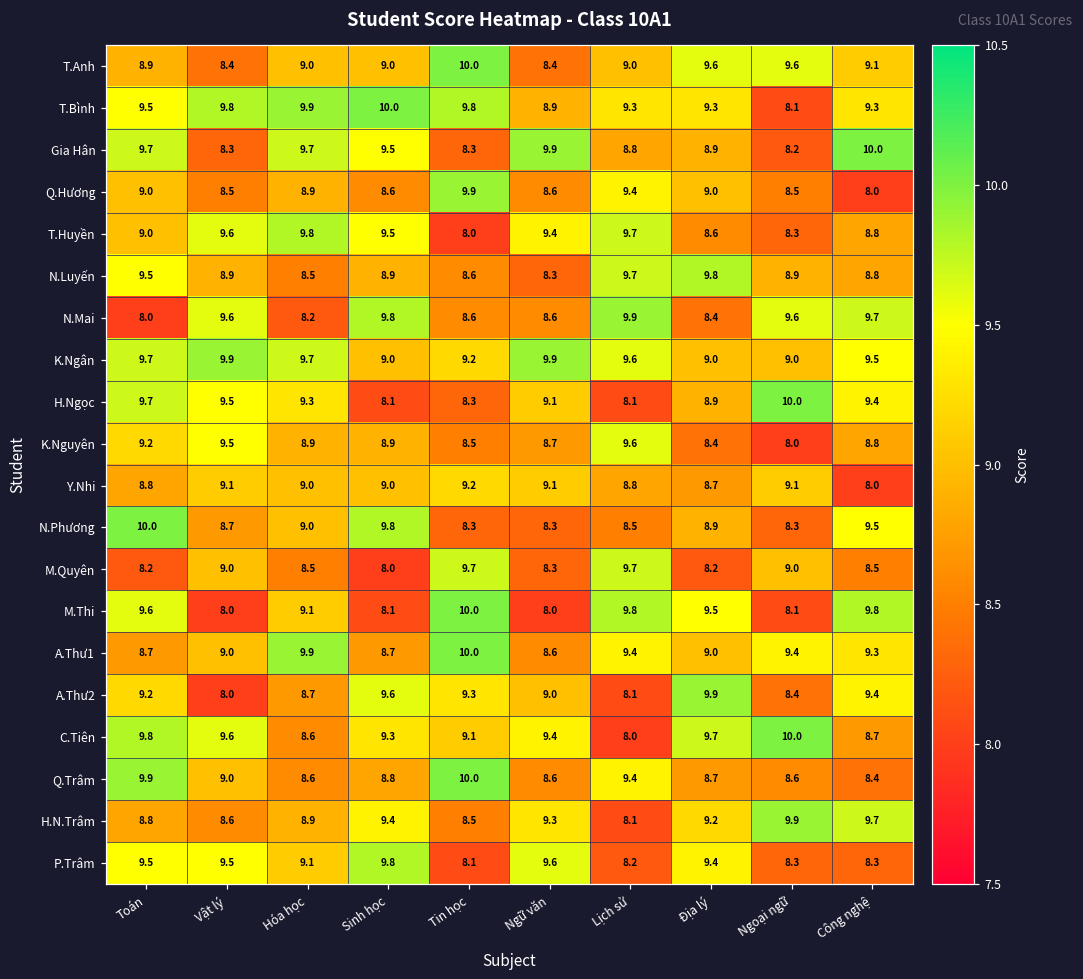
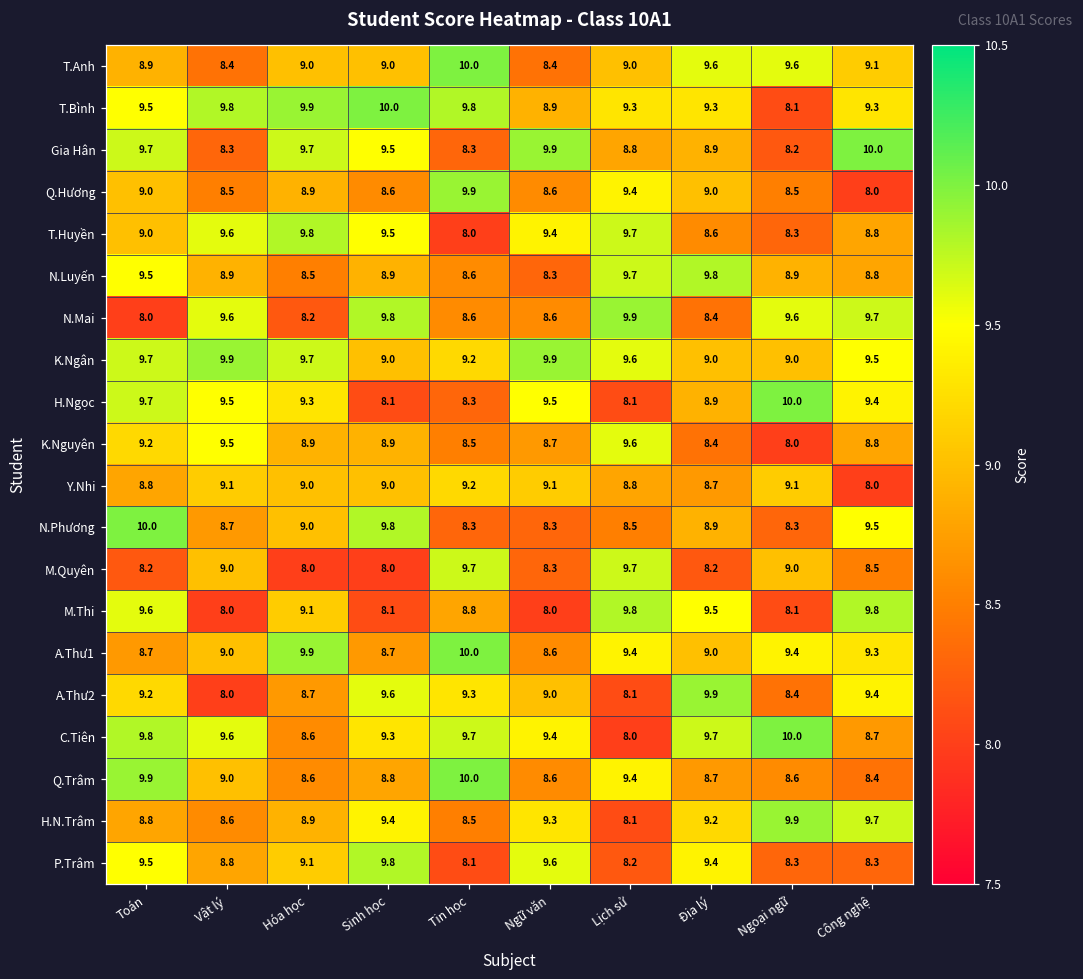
  {
    "T.Anh": {
      "Toán": 8.9,
      "Vật lý": 8.4,
      "Hóa học": 9.0,
      "Sinh học": 9.0,
      "Tin học": 10.0,
      "Ngữ văn": 8.4,
      "Lịch sử": 9.0,
      "Địa lý": 9.6,
      "Ngoại ngữ": 9.6,
      "Công nghệ": 9.1
    },
    "T.Bình": {
      "Toán": 9.5,
      "Vật lý": 9.8,
      "Hóa học": 9.9,
      "Sinh học": 10.0,
      "Tin học": 9.8,
      "Ngữ văn": 8.9,
      "Lịch sử": 9.3,
      "Địa lý": 9.3,
      "Ngoại ngữ": 8.1,
      "Công nghệ": 9.3
    },
    "Gia Hân": {
      "Toán": 9.7,
      "Vật lý": 8.3,
      "Hóa học": 9.7,
      "Sinh học": 9.5,
      "Tin học": 8.3,
      "Ngữ văn": 9.9,
      "Lịch sử": 8.8,
      "Địa lý": 8.9,
      "Ngoại ngữ": 8.2,
      "Công nghệ": 10.0
    },
    "Q.Hương": {
      "Toán": 9.0,
      "Vật lý": 8.5,
      "Hóa học": 8.9,
      "Sinh học": 8.6,
      "Tin học": 9.9,
      "Ngữ văn": 8.6,
      "Lịch sử": 9.4,
      "Địa lý": 9.0,
      "Ngoại ngữ": 8.5,
      "Công nghệ": 8.0
    },
    "T.Huyền": {
      "Toán": 9.0,
      "Vật lý": 9.6,
      "Hóa học": 9.8,
      "Sinh học": 9.5,
      "Tin học": 8.0,
      "Ngữ văn": 9.4,
      "Lịch sử": 9.7,
      "Địa lý": 8.6,
      "Ngoại ngữ": 8.3,
      "Công nghệ": 8.8
    },
    "N.Luyến": {
      "Toán": 9.5,
      "Vật lý": 8.9,
      "Hóa học": 8.5,
      "Sinh học": 8.9,
      "Tin học": 8.6,
      "Ngữ văn": 8.3,
      "Lịch sử": 9.7,
      "Địa lý": 9.8,
      "Ngoại ngữ": 8.9,
      "Công nghệ": 8.8
    },
    "N.Mai": {
      "Toán": 8.0,
      "Vật lý": 9.6,
      "Hóa học": 8.2,
      "Sinh học": 9.8,
      "Tin học": 8.6,
      "Ngữ văn": 8.6,
      "Lịch sử": 9.9,
      "Địa lý": 8.4,
      "Ngoại ngữ": 9.6,
      "Công nghệ": 9.7
    },
    "K.Ngân": {
      "Toán": 9.7,
      "Vật lý": 9.9,
      "Hóa học": 9.7,
      "Sinh học": 9.0,
      "Tin học": 9.2,
      "Ngữ văn": 9.9,
      "Lịch sử": 9.6,
      "Địa lý": 9.0,
      "Ngoại ngữ": 9.0,
      "Công nghệ": 9.5
    },
    "H.Ngọc": {
      "Toán": 9.7,
      "Vật lý": 9.5,
      "Hóa học": 9.3,
      "Sinh học": 8.1,
      "Tin học": 8.3,
-     "Ngữ văn": 9.1,
+     "Ngữ văn": 9.5,
      "Lịch sử": 8.1,
      "Địa lý": 8.9,
      "Ngoại ngữ": 10.0,
      "Công nghệ": 9.4
    },
    "K.Nguyên": {
      "Toán": 9.2,
      "Vật lý": 9.5,
      "Hóa học": 8.9,
      "Sinh học": 8.9,
      "Tin học": 8.5,
      "Ngữ văn": 8.7,
      "Lịch sử": 9.6,
      "Địa lý": 8.4,
      "Ngoại ngữ": 8.0,
      "Công nghệ": 8.8
    },
    "Y.Nhi": {
      "Toán": 8.8,
      "Vật lý": 9.1,
      "Hóa học": 9.0,
      "Sinh học": 9.0,
      "Tin học": 9.2,
      "Ngữ văn": 9.1,
      "Lịch sử": 8.8,
      "Địa lý": 8.7,
      "Ngoại ngữ": 9.1,
      "Công nghệ": 8.0
    },
    "N.Phương": {
      "Toán": 10.0,
      "Vật lý": 8.7,
      "Hóa học": 9.0,
      "Sinh học": 9.8,
      "Tin học": 8.3,
      "Ngữ văn": 8.3,
      "Lịch sử": 8.5,
      "Địa lý": 8.9,
      "Ngoại ngữ": 8.3,
      "Công nghệ": 9.5
    },
    "M.Quyên": {
      "Toán": 8.2,
      "Vật lý": 9.0,
-     "Hóa học": 8.5,
+     "Hóa học": 8.0,
      "Sinh học": 8.0,
      "Tin học": 9.7,
      "Ngữ văn": 8.3,
      "Lịch sử": 9.7,
      "Địa lý": 8.2,
      "Ngoại ngữ": 9.0,
      "Công nghệ": 8.5
    },
    "M.Thi": {
      "Toán": 9.6,
      "Vật lý": 8.0,
      "Hóa học": 9.1,
      "Sinh học": 8.1,
-     "Tin học": 10.0,
+     "Tin học": 8.8,
      "Ngữ văn": 8.0,
      "Lịch sử": 9.8,
      "Địa lý": 9.5,
      "Ngoại ngữ": 8.1,
      "Công nghệ": 9.8
    },
    "A.Thư1": {
      "Toán": 8.7,
      "Vật lý": 9.0,
      "Hóa học": 9.9,
      "Sinh học": 8.7,
      "Tin học": 10.0,
      "Ngữ văn": 8.6,
      "Lịch sử": 9.4,
      "Địa lý": 9.0,
      "Ngoại ngữ": 9.4,
      "Công nghệ": 9.3
    },
    "A.Thư2": {
      "Toán": 9.2,
      "Vật lý": 8.0,
      "Hóa học": 8.7,
      "Sinh học": 9.6,
      "Tin học": 9.3,
      "Ngữ văn": 9.0,
      "Lịch sử": 8.1,
      "Địa lý": 9.9,
      "Ngoại ngữ": 8.4,
      "Công nghệ": 9.4
    },
    "C.Tiên": {
      "Toán": 9.8,
      "Vật lý": 9.6,
      "Hóa học": 8.6,
      "Sinh học": 9.3,
-     "Tin học": 9.1,
+     "Tin học": 9.7,
      "Ngữ văn": 9.4,
      "Lịch sử": 8.0,
      "Địa lý": 9.7,
      "Ngoại ngữ": 10.0,
      "Công nghệ": 8.7
    },
    "Q.Trâm": {
      "Toán": 9.9,
      "Vật lý": 9.0,
      "Hóa học": 8.6,
      "Sinh học": 8.8,
      "Tin học": 10.0,
      "Ngữ văn": 8.6,
      "Lịch sử": 9.4,
      "Địa lý": 8.7,
      "Ngoại ngữ": 8.6,
      "Công nghệ": 8.4
    },
    "H.N.Trâm": {
      "Toán": 8.8,
      "Vật lý": 8.6,
      "Hóa học": 8.9,
      "Sinh học": 9.4,
      "Tin học": 8.5,
      "Ngữ văn": 9.3,
      "Lịch sử": 8.1,
      "Địa lý": 9.2,
      "Ngoại ngữ": 9.9,
      "Công nghệ": 9.7
    },
    "P.Trâm": {
      "Toán": 9.5,
-     "Vật lý": 9.5,
+     "Vật lý": 8.8,
      "Hóa học": 9.1,
      "Sinh học": 9.8,
      "Tin học": 8.1,
      "Ngữ văn": 9.6,
      "Lịch sử": 8.2,
      "Địa lý": 9.4,
      "Ngoại ngữ": 8.3,
      "Công nghệ": 8.3
    }
  }
